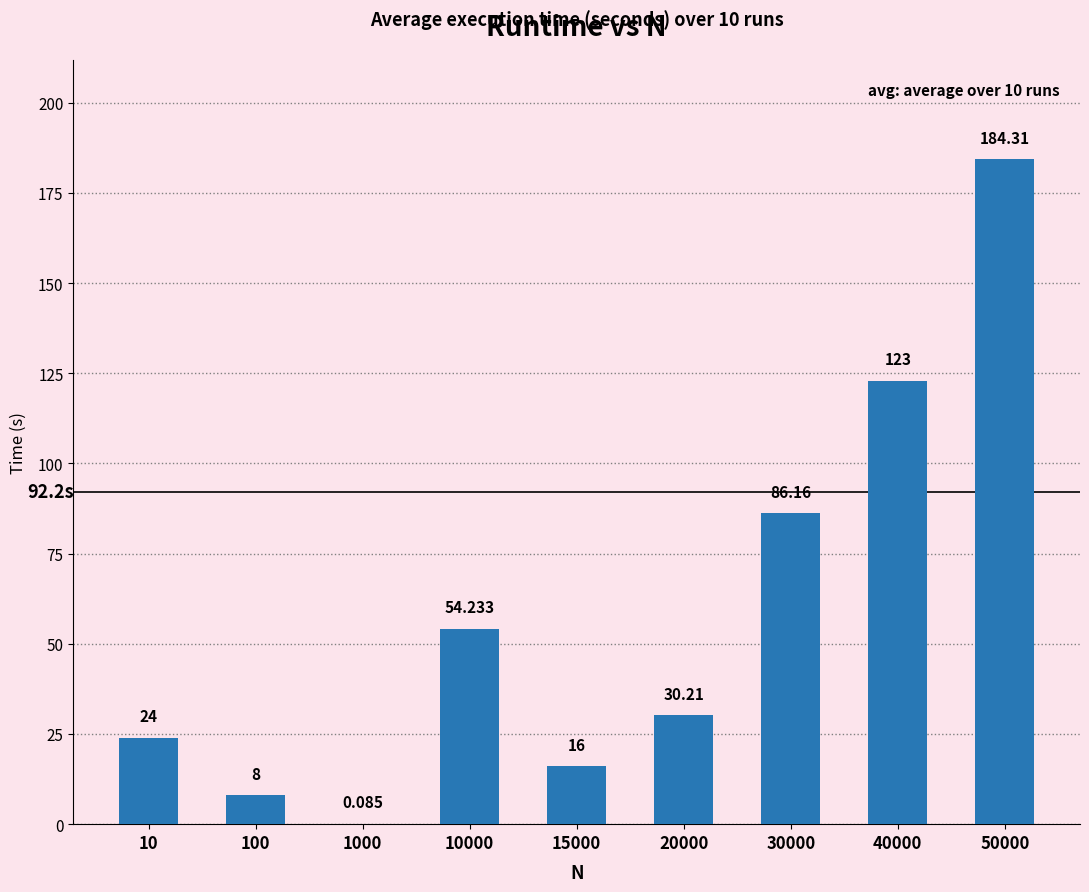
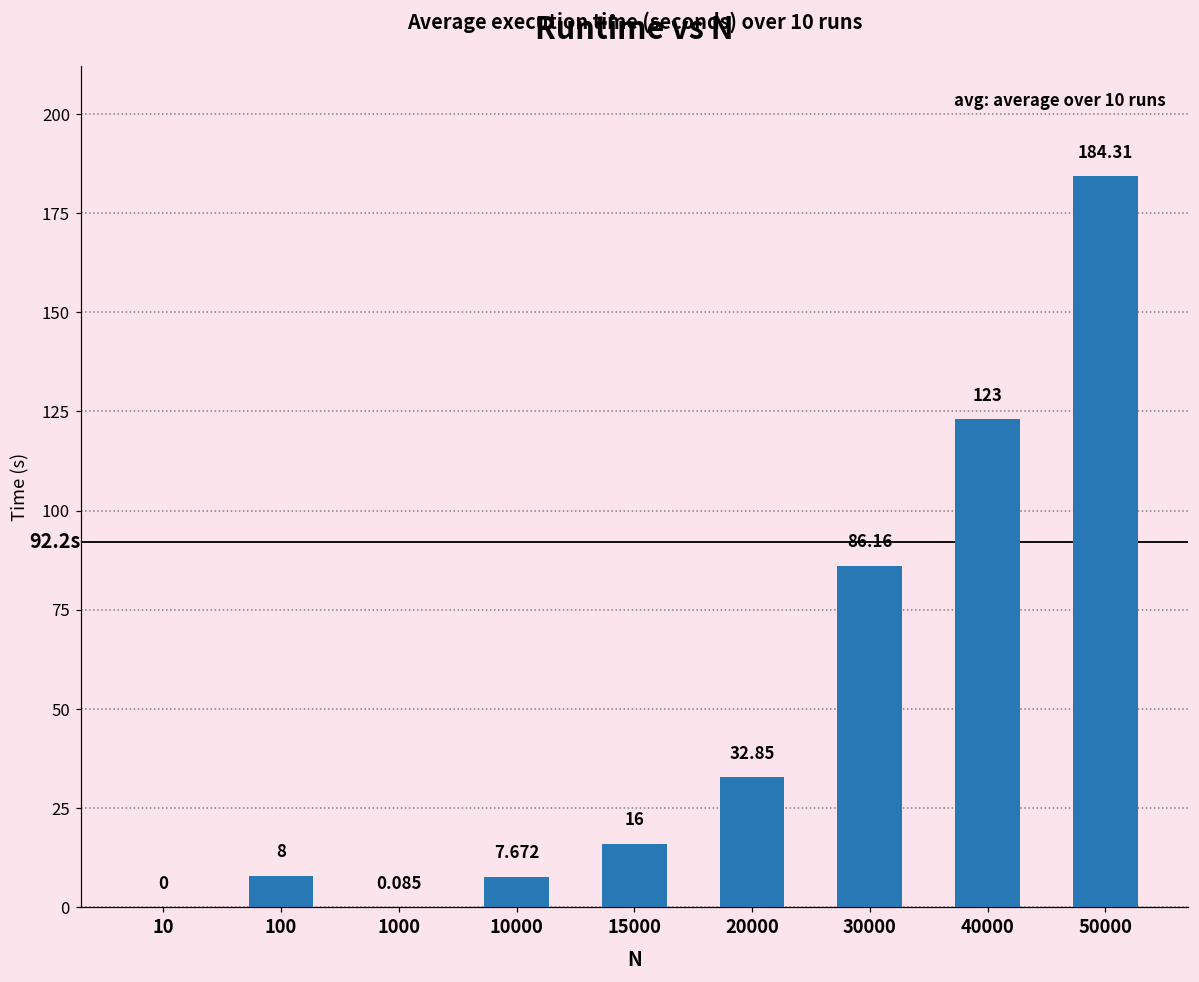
  {
-   "10": 24,
+   "10": 0,
    "100": 8,
    "1000": 0.085,
-   "10000": 54.233,
+   "10000": 7.672,
    "15000": 16,
-   "20000": 30.21,
+   "20000": 32.85,
    "30000": 86.16,
    "40000": 123,
    "50000": 184.31
  }
